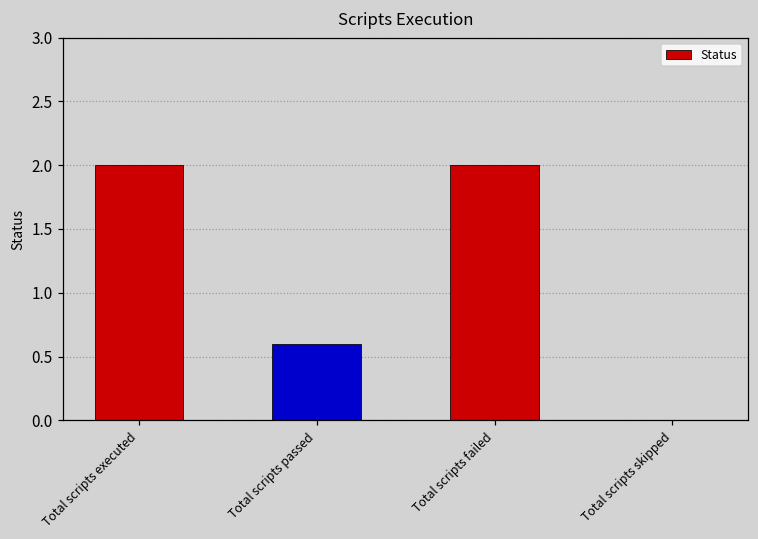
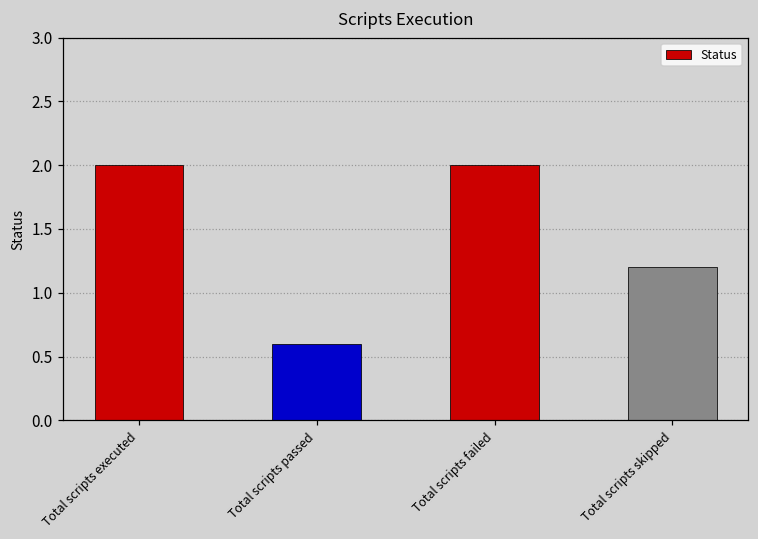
  {
    "Total scripts executed": 2.0,
    "Total scripts passed": 0.6,
    "Total scripts failed": 2.0,
-   "Total scripts skipped": 0.0
+   "Total scripts skipped": 1.2
  }
